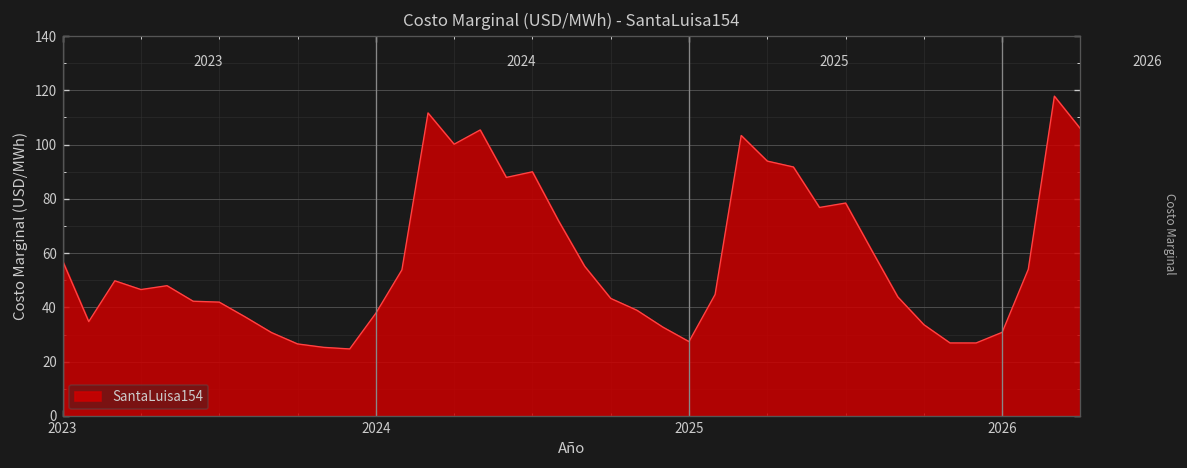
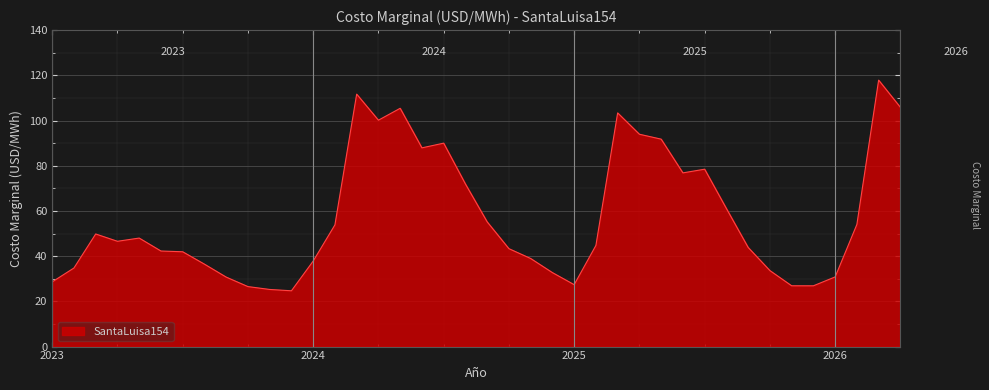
  {
-   "2023": 57,
+   "2023": 29,
    "2024": 38,
    "2025": 27,
    "2026": 31
  }
